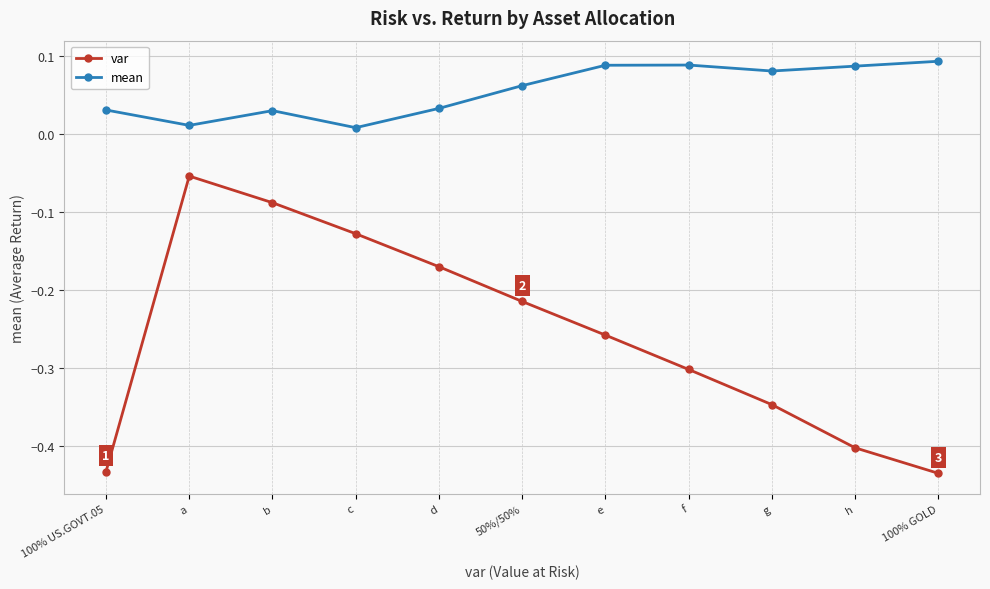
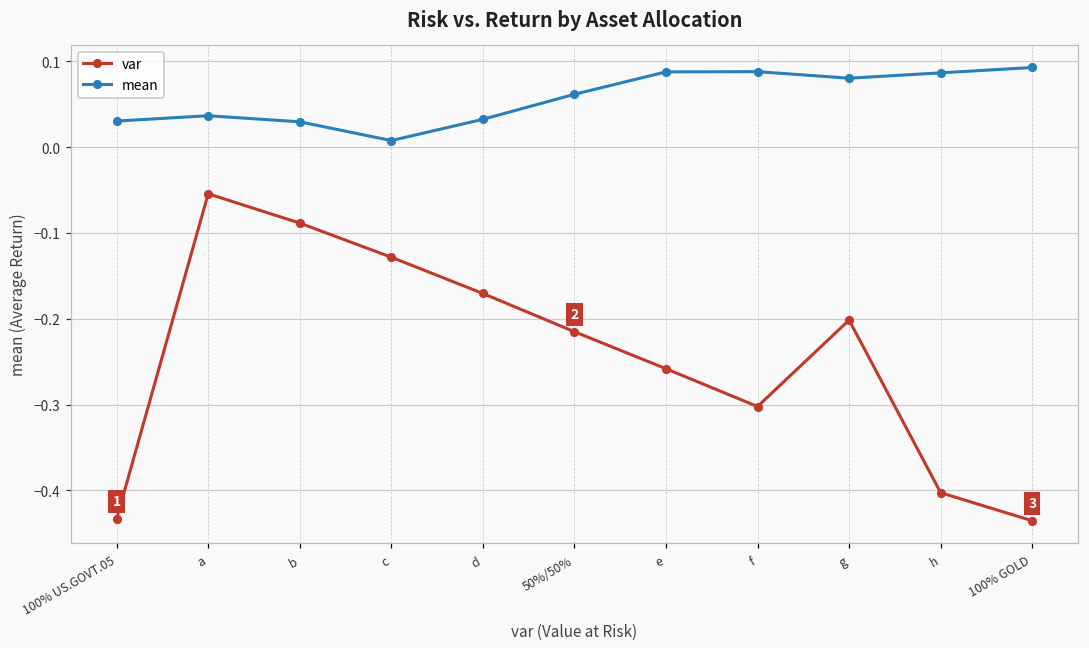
  {
    "var": {
      "a": -0.05,
      "b": -0.09,
      "c": -0.13,
      "d": -0.17,
      "e": -0.26,
      "f": -0.30,
-     "g": -0.35,
+     "g": -0.20,
      "h": -0.40
    },
    "mean": {
      "100% US.GOVT.05": 0.03,
-     "a": 0.01,
+     "a": 0.04,
      "b": 0.03,
      "c": 0.01,
      "d": 0.03,
      "50%/50%": 0.06,
      "e": 0.09,
      "f": 0.09,
      "g": 0.08,
      "h": 0.09,
      "100% GOLD": 0.09
    }
  }
